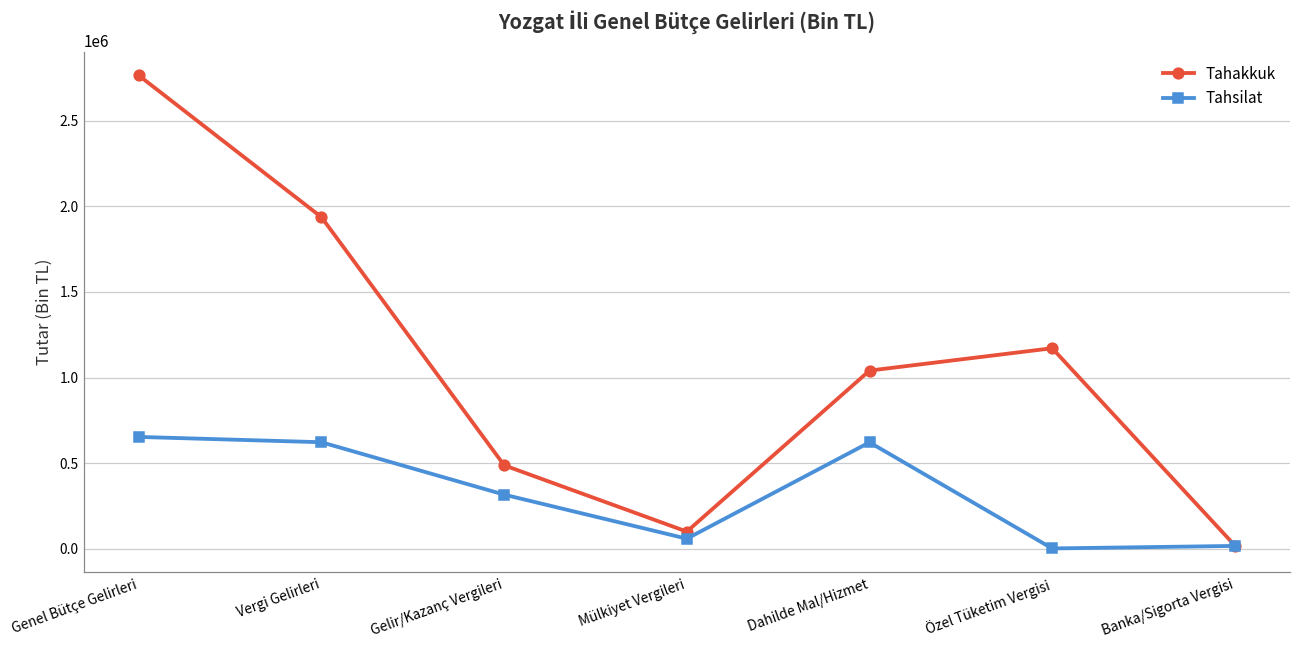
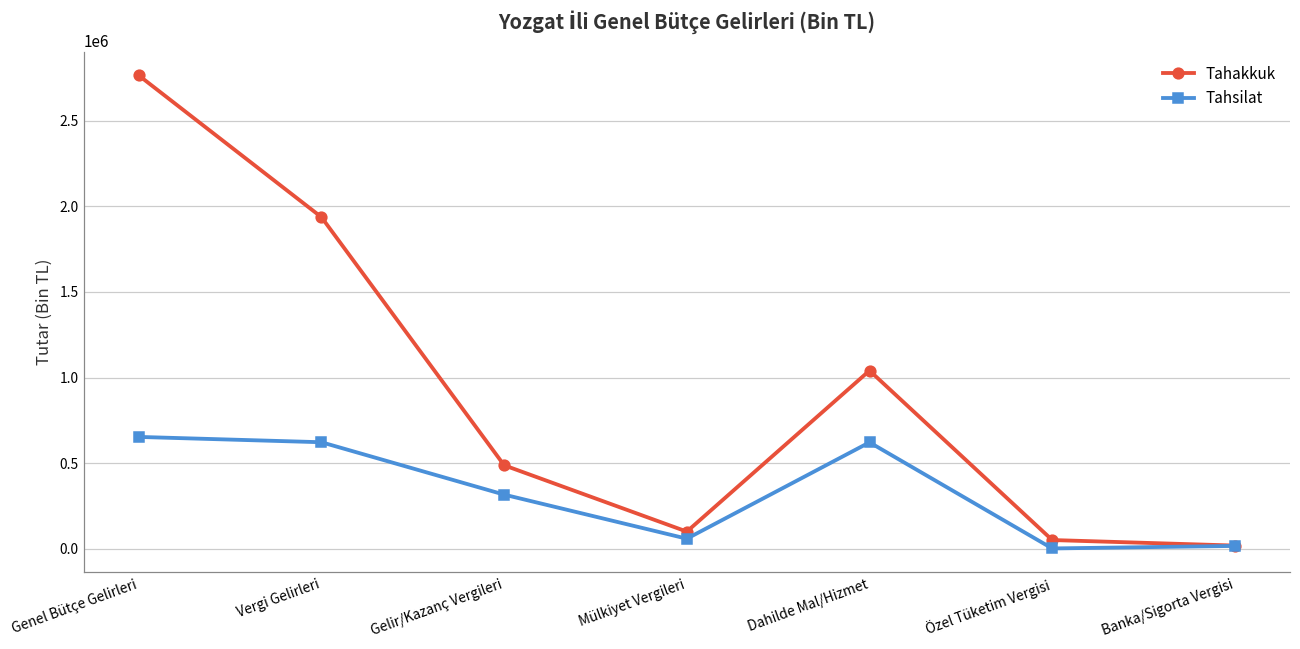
  {
    "Tahakkuk": {
      "Genel Bütçe Gelirleri": 2760000,
      "Vergi Gelirleri": 1940000,
      "Gelir/Kazanç Vergileri": 490000,
      "Mülkiyet Vergileri": 100000,
      "Dahilde Mal/Hizmet": 1040000,
-     "Özel Tüketim Vergisi": 1170000
+     "Özel Tüketim Vergisi": 50000
    },
    "Tahsilat": {
      "Genel Bütçe Gelirleri": 650000,
      "Vergi Gelirleri": 620000,
      "Gelir/Kazanç Vergileri": 320000,
      "Mülkiyet Vergileri": 60000,
      "Dahilde Mal/Hizmet": 620000,
      "Özel Tüketim Vergisi": 0
    }
  }
